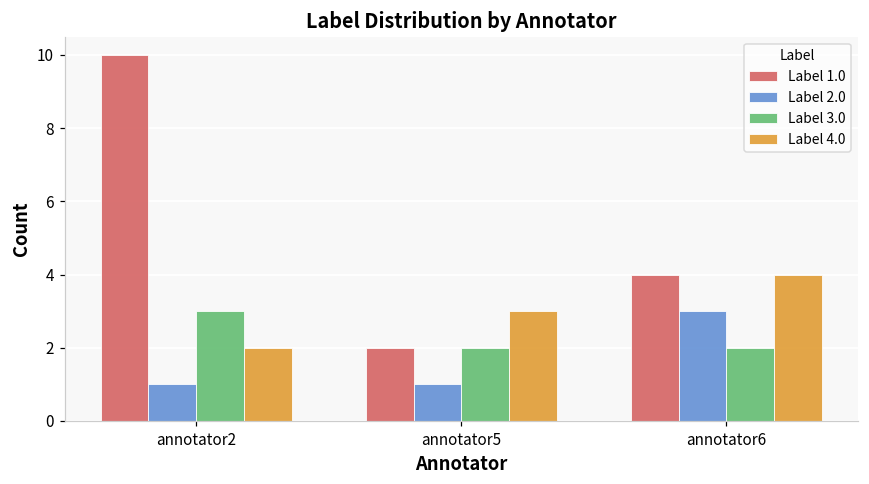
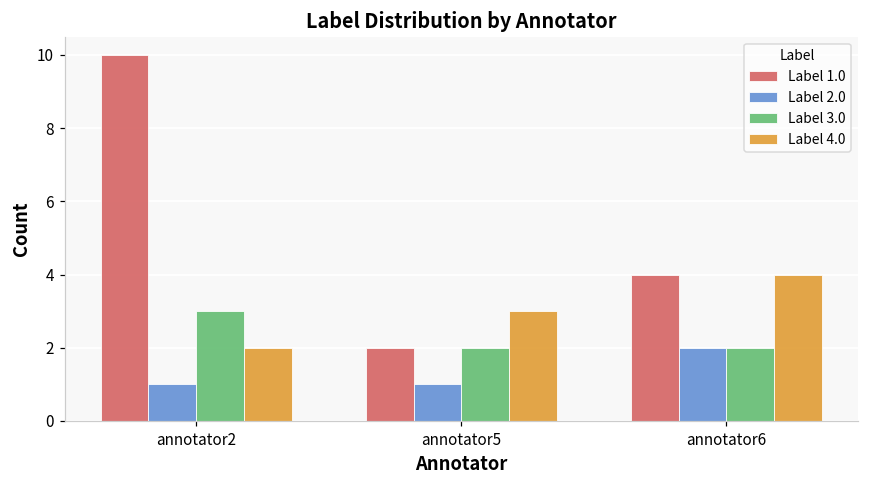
  {
    "Label 1.0": {
      "annotator2": 10,
      "annotator5": 2,
      "annotator6": 4
    },
    "Label 2.0": {
      "annotator2": 1,
      "annotator5": 1,
-     "annotator6": 3
+     "annotator6": 2
    },
    "Label 3.0": {
      "annotator2": 3,
      "annotator5": 2,
      "annotator6": 2
    },
    "Label 4.0": {
      "annotator2": 2,
      "annotator5": 3,
      "annotator6": 4
    }
  }
